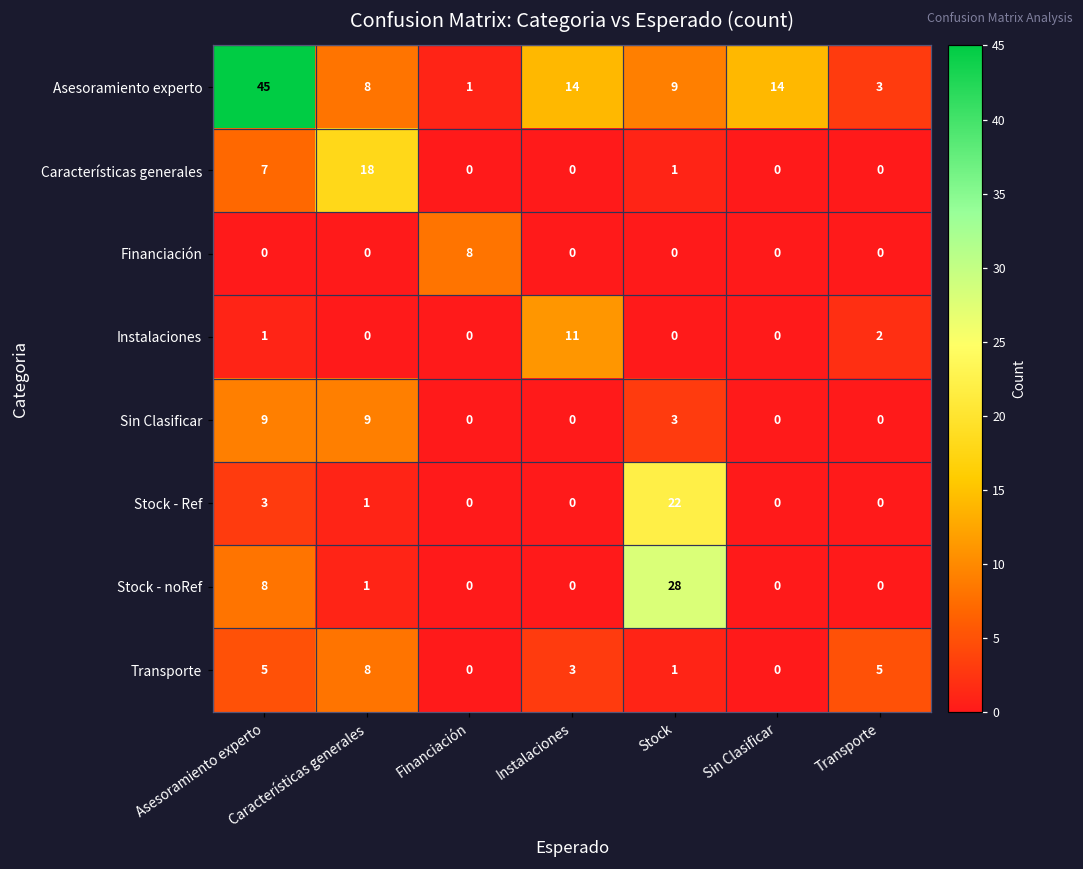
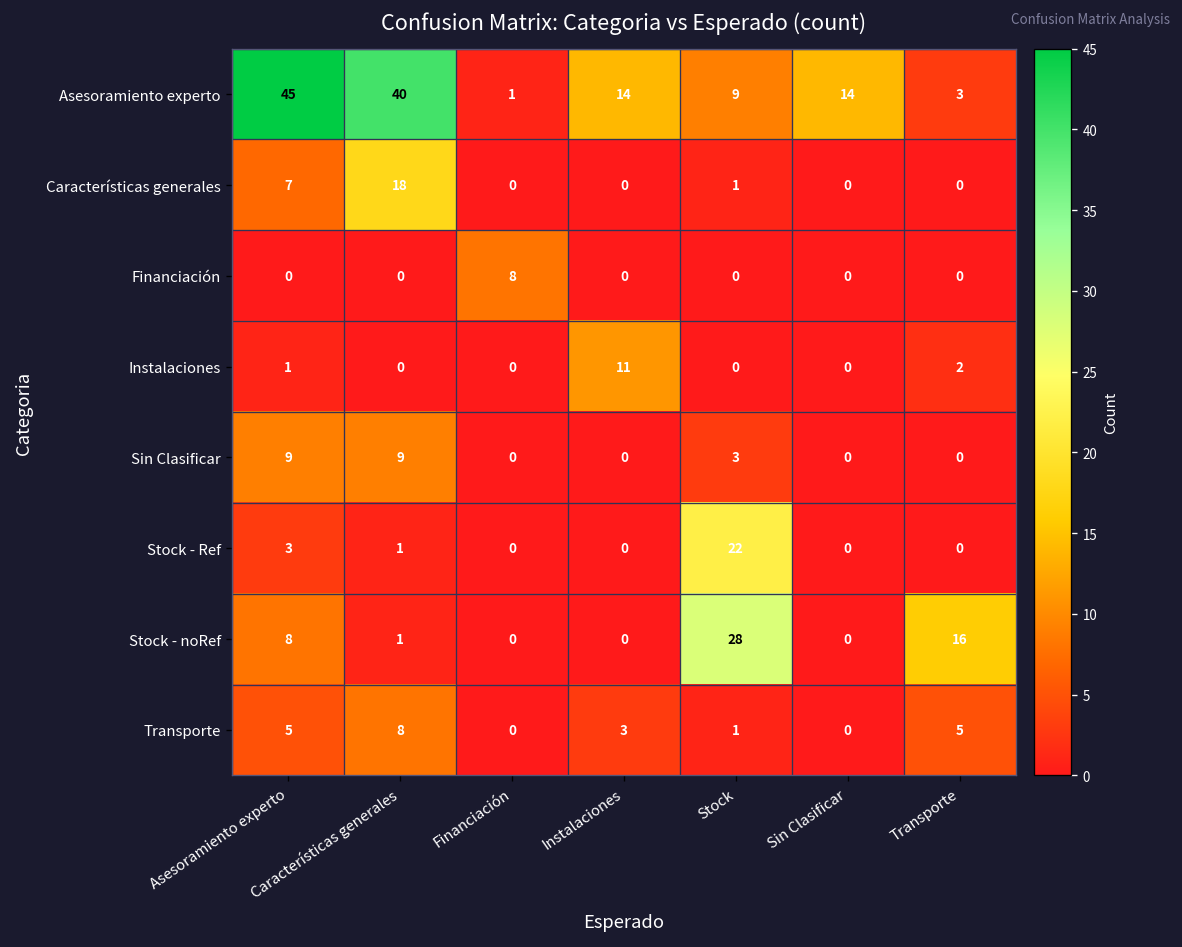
  {
    "Asesoramiento experto": {
      "Asesoramiento experto": 45,
-     "Características generales": 8,
+     "Características generales": 40,
      "Financiación": 1,
      "Instalaciones": 14,
      "Stock": 9,
      "Sin Clasificar": 14,
      "Transporte": 3
    },
    "Características generales": {
      "Asesoramiento experto": 7,
      "Características generales": 18,
      "Financiación": 0,
      "Instalaciones": 0,
      "Stock": 1,
      "Sin Clasificar": 0,
      "Transporte": 0
    },
    "Financiación": {
      "Asesoramiento experto": 0,
      "Características generales": 0,
      "Financiación": 8,
      "Instalaciones": 0,
      "Stock": 0,
      "Sin Clasificar": 0,
      "Transporte": 0
    },
    "Instalaciones": {
      "Asesoramiento experto": 1,
      "Características generales": 0,
      "Financiación": 0,
      "Instalaciones": 11,
      "Stock": 0,
      "Sin Clasificar": 0,
      "Transporte": 2
    },
    "Sin Clasificar": {
      "Asesoramiento experto": 9,
      "Características generales": 9,
      "Financiación": 0,
      "Instalaciones": 0,
      "Stock": 3,
      "Sin Clasificar": 0,
      "Transporte": 0
    },
    "Stock - Ref": {
      "Asesoramiento experto": 3,
      "Características generales": 1,
      "Financiación": 0,
      "Instalaciones": 0,
      "Stock": 22,
      "Sin Clasificar": 0,
      "Transporte": 0
    },
    "Stock - noRef": {
      "Asesoramiento experto": 8,
      "Características generales": 1,
      "Financiación": 0,
      "Instalaciones": 0,
      "Stock": 28,
      "Sin Clasificar": 0,
-     "Transporte": 0
+     "Transporte": 16
    },
    "Transporte": {
      "Asesoramiento experto": 5,
      "Características generales": 8,
      "Financiación": 0,
      "Instalaciones": 3,
      "Stock": 1,
      "Sin Clasificar": 0,
      "Transporte": 5
    }
  }
